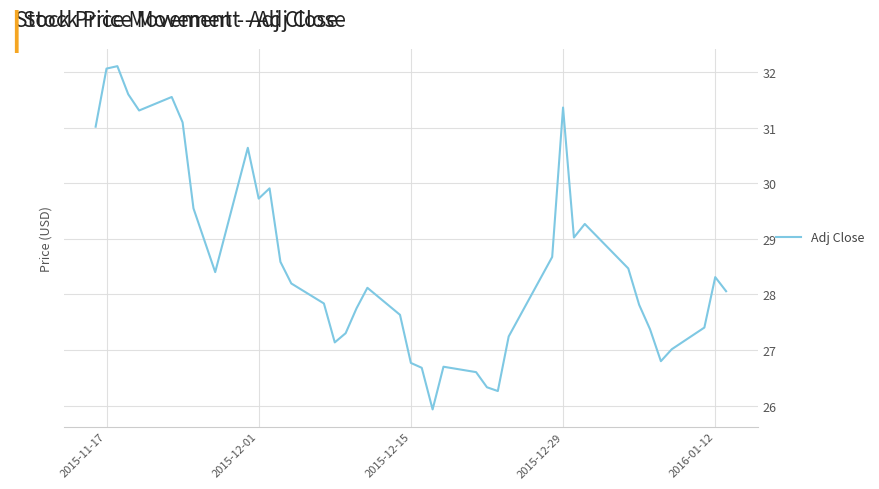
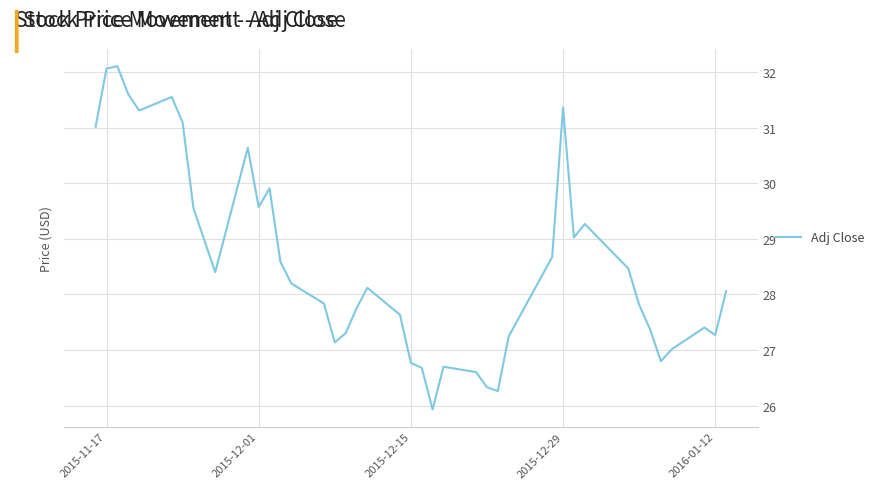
  {
    "2015-11-17": 32.1,
-   "2015-12-01": 29.7,
+   "2015-12-01": 29.6,
    "2015-12-15": 26.8,
    "2015-12-29": 31.4,
-   "2016-01-12": 28.3
+   "2016-01-12": 27.3
  }
